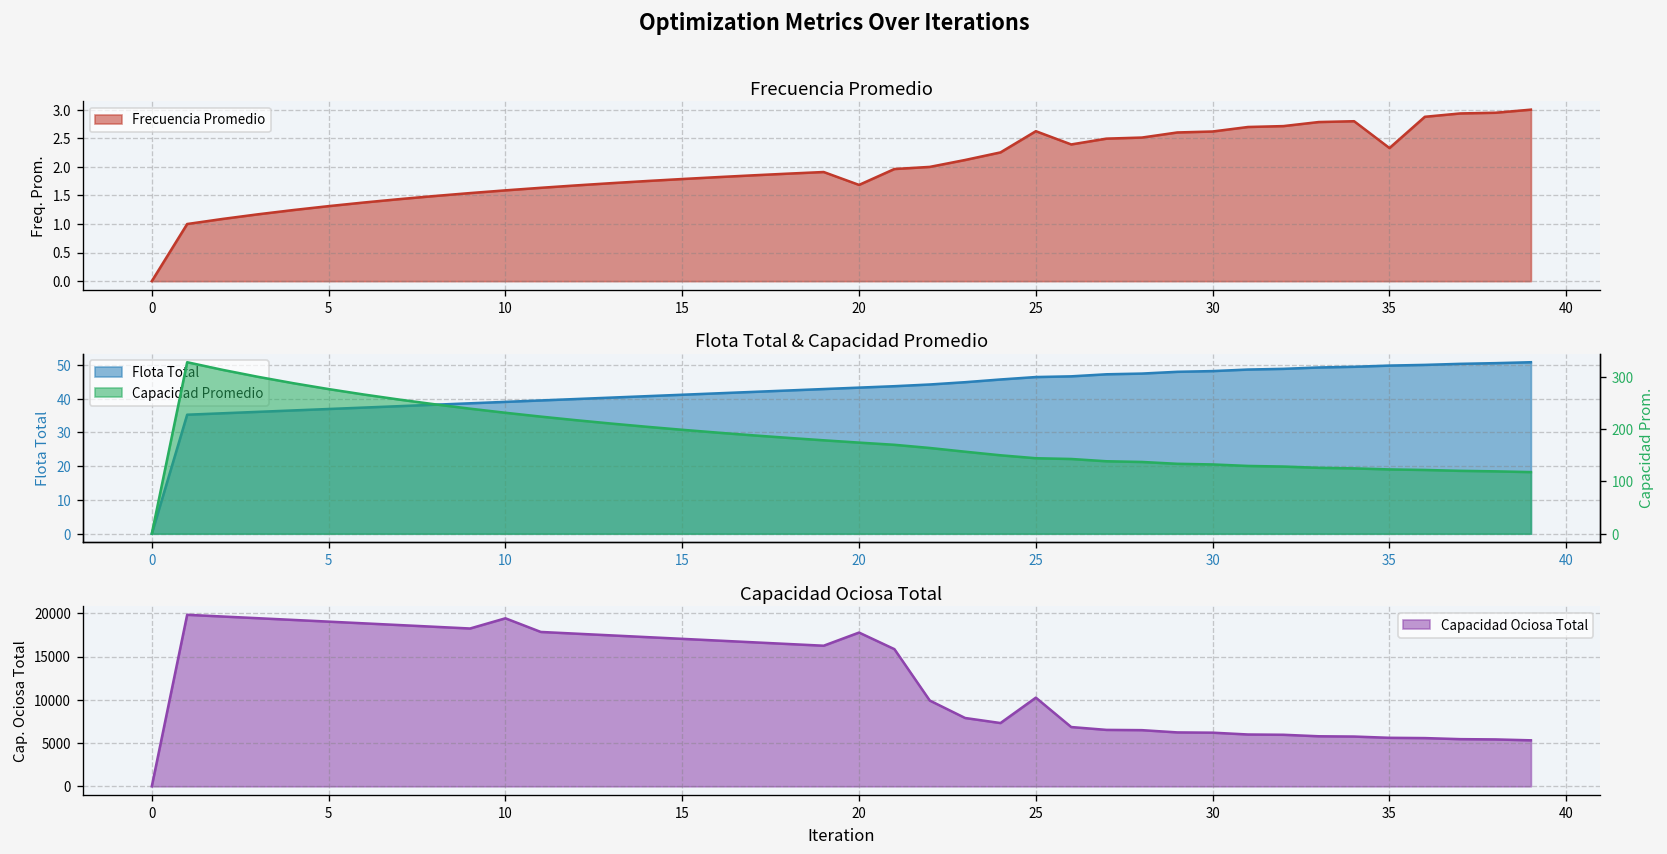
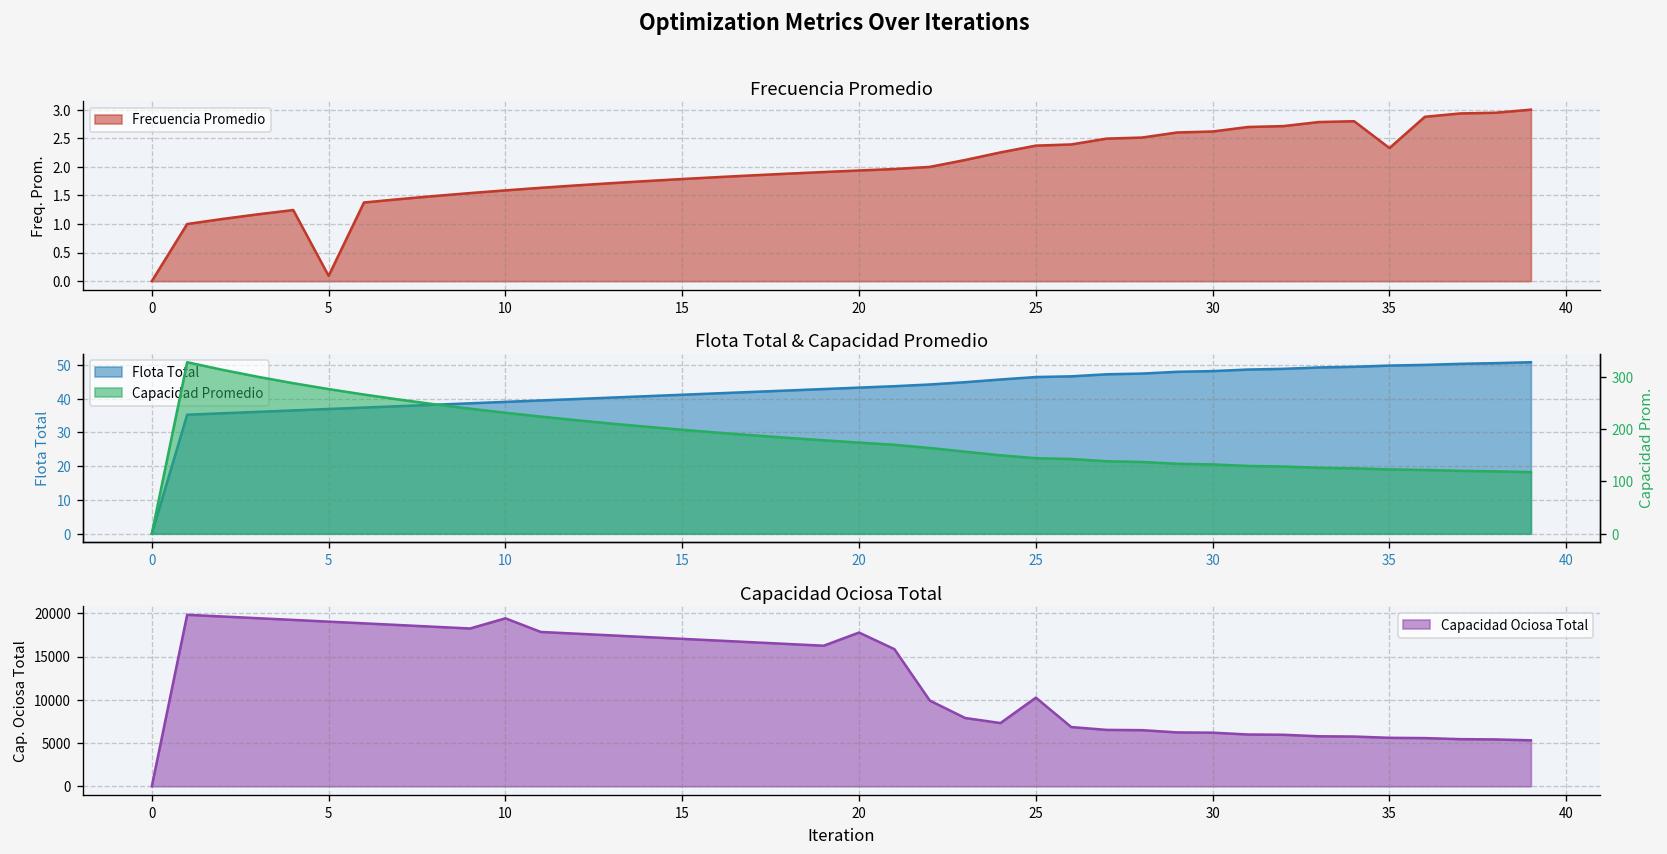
  {
    "Frecuencia Promedio": {
      "0": 0.0,
-     "5": 1.3,
+     "5": 0.1,
      "10": 1.6,
      "15": 1.8,
-     "20": 1.7,
-     "25": 2.6,
+     "20": 1.9,
+     "25": 2.4,
      "30": 2.6,
      "35": 2.3
    },
    "Capacidad Ociosa Total": {
      "0": 0,
      "5": 19000,
      "10": 19000,
      "15": 17000,
      "20": 18000,
      "25": 10000,
      "30": 6000,
      "35": 6000
    }
  }
